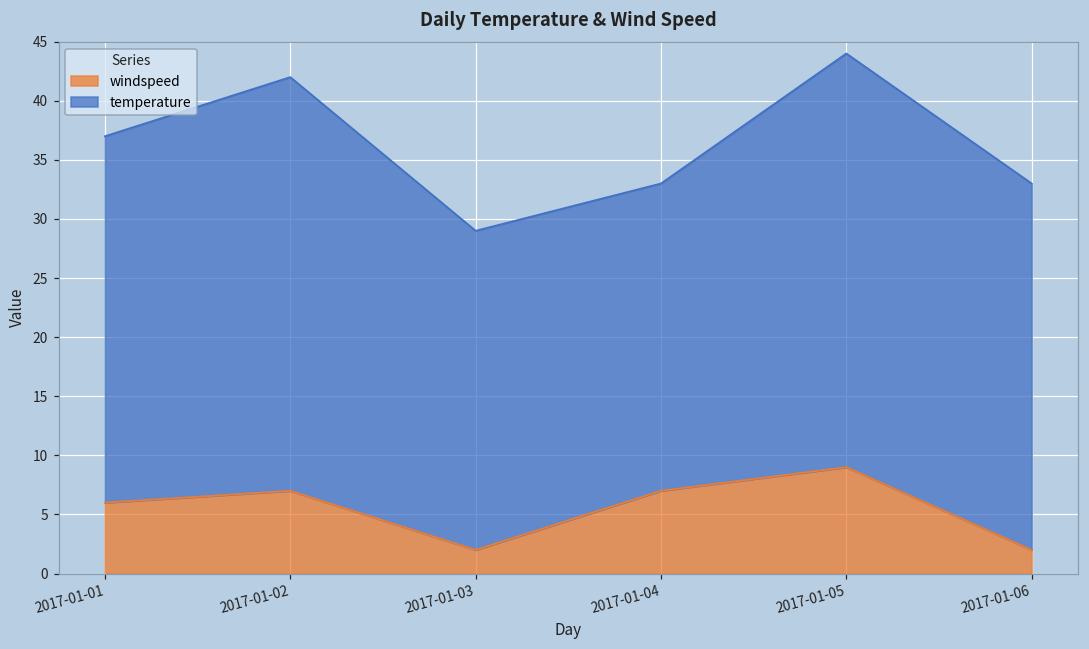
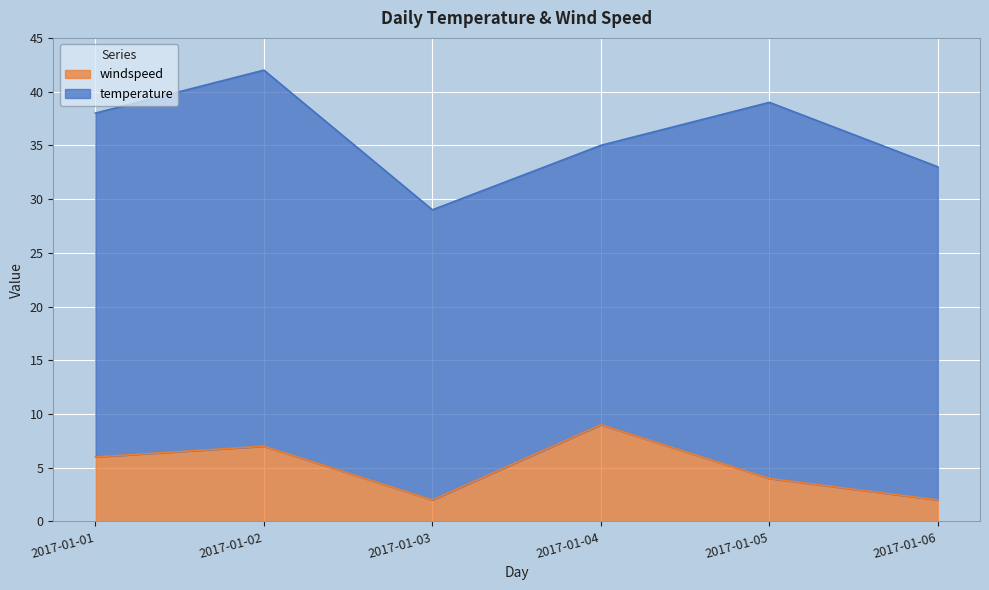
  {
    "windspeed": {
      "2017-01-01": 6,
      "2017-01-02": 7,
      "2017-01-03": 2,
-     "2017-01-04": 7,
-     "2017-01-05": 9,
+     "2017-01-04": 9,
+     "2017-01-05": 4,
      "2017-01-06": 2
    },
    "temperature": {
-     "2017-01-01": 31,
+     "2017-01-01": 32,
      "2017-01-02": 35,
      "2017-01-03": 27,
      "2017-01-04": 26,
      "2017-01-05": 35,
      "2017-01-06": 31
    }
  }
